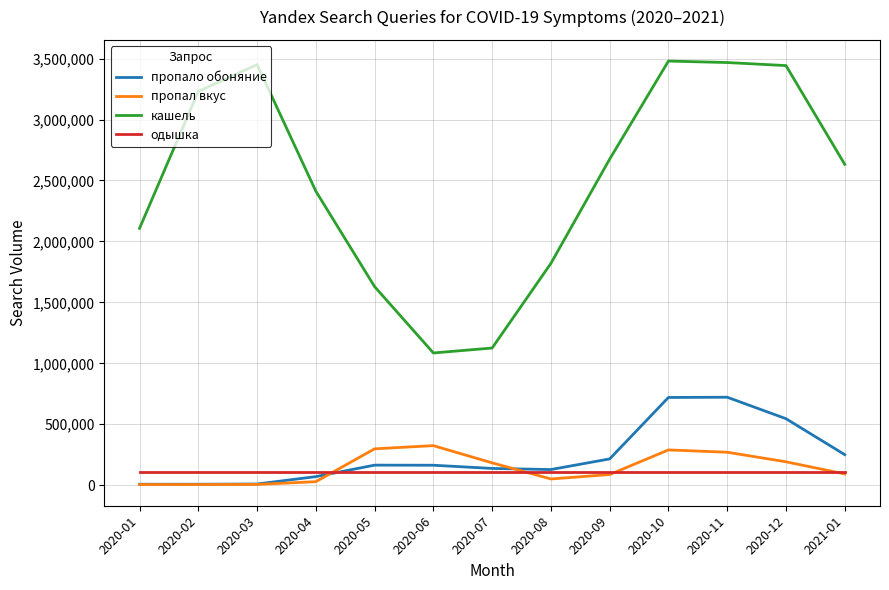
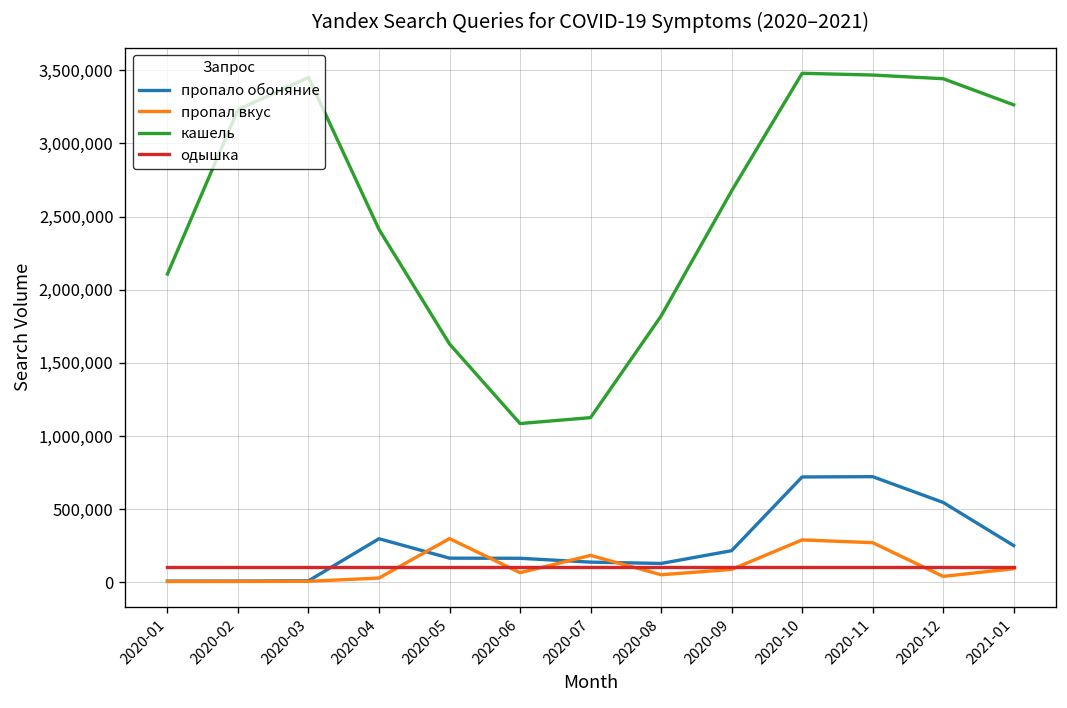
  {
    "пропало обоняние": {
-     "2020-04": "70,000",
+     "2020-04": "300,000",
      "2020-05": "160,000",
      "2020-06": "160,000",
      "2020-07": "140,000",
      "2020-08": "130,000",
      "2020-09": "220,000",
      "2020-10": "720,000",
      "2020-11": "720,000",
      "2020-12": "550,000",
      "2021-01": "250,000"
    },
    "пропал вкус": {
      "2020-04": "30,000",
      "2020-05": "300,000",
-     "2020-06": "320,000",
+     "2020-06": "70,000",
      "2020-07": "180,000",
      "2020-08": "50,000",
      "2020-10": "290,000",
      "2020-11": "270,000",
-     "2020-12": "190,000"
+     "2020-12": "40,000"
    },
    "кашель": {
      "2020-01": "2,110,000",
      "2020-04": "2,410,000",
      "2020-05": "1,630,000",
      "2020-06": "1,080,000",
      "2020-07": "1,130,000",
      "2020-08": "1,820,000",
      "2020-09": "2,680,000",
      "2020-10": "3,480,000",
      "2020-11": "3,470,000",
      "2020-12": "3,440,000",
-     "2021-01": "2,630,000"
+     "2021-01": "3,260,000"
    },
    "одышка": {
      "2020-01": "110,000",
      "2020-02": "110,000",
      "2020-03": "110,000",
      "2020-04": "110,000",
      "2020-05": "110,000",
      "2020-06": "110,000",
      "2020-07": "110,000",
      "2020-08": "110,000",
      "2020-10": "110,000",
      "2020-11": "110,000",
      "2020-12": "110,000"
    }
  }
